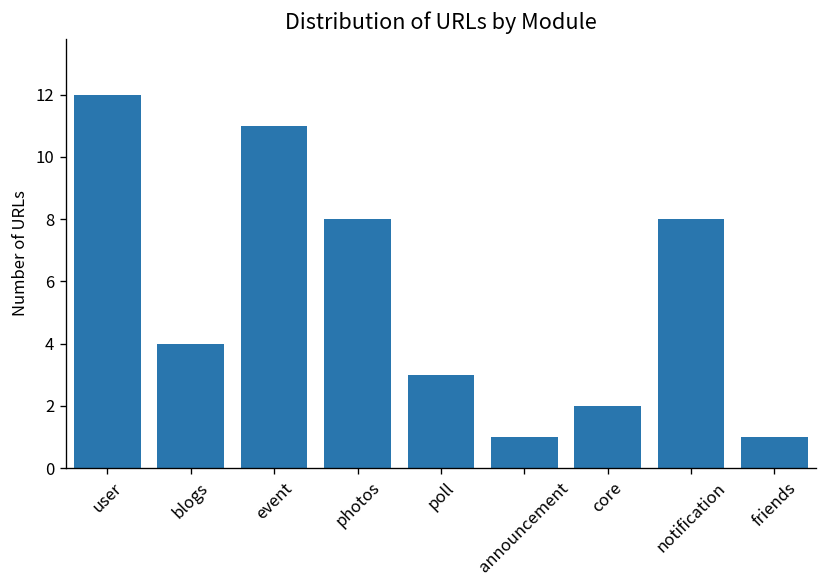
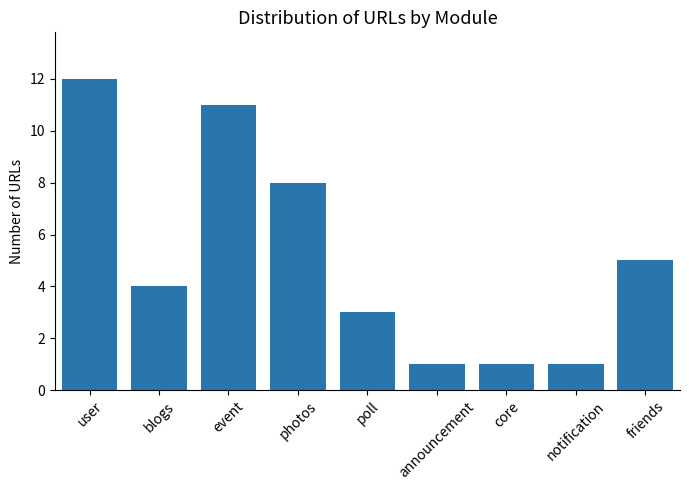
  {
    "user": 12,
    "blogs": 4,
    "event": 11,
    "photos": 8,
    "poll": 3,
    "announcement": 1,
-   "core": 2,
-   "notification": 8,
-   "friends": 1
+   "core": 1,
+   "notification": 1,
+   "friends": 5
  }
